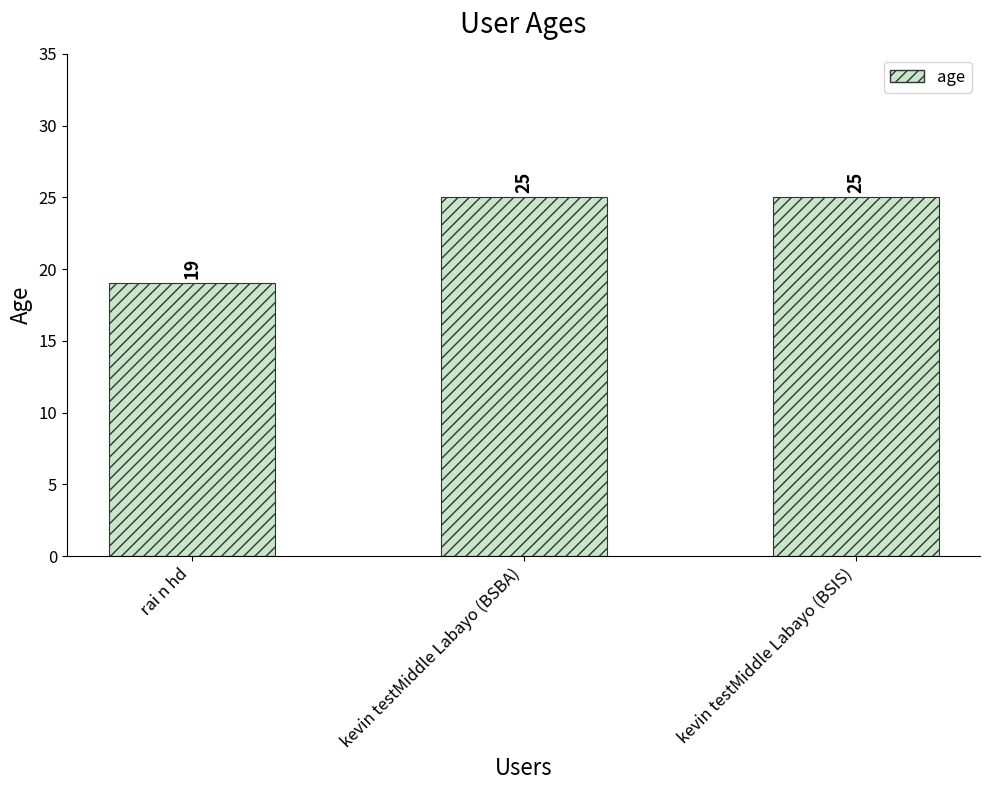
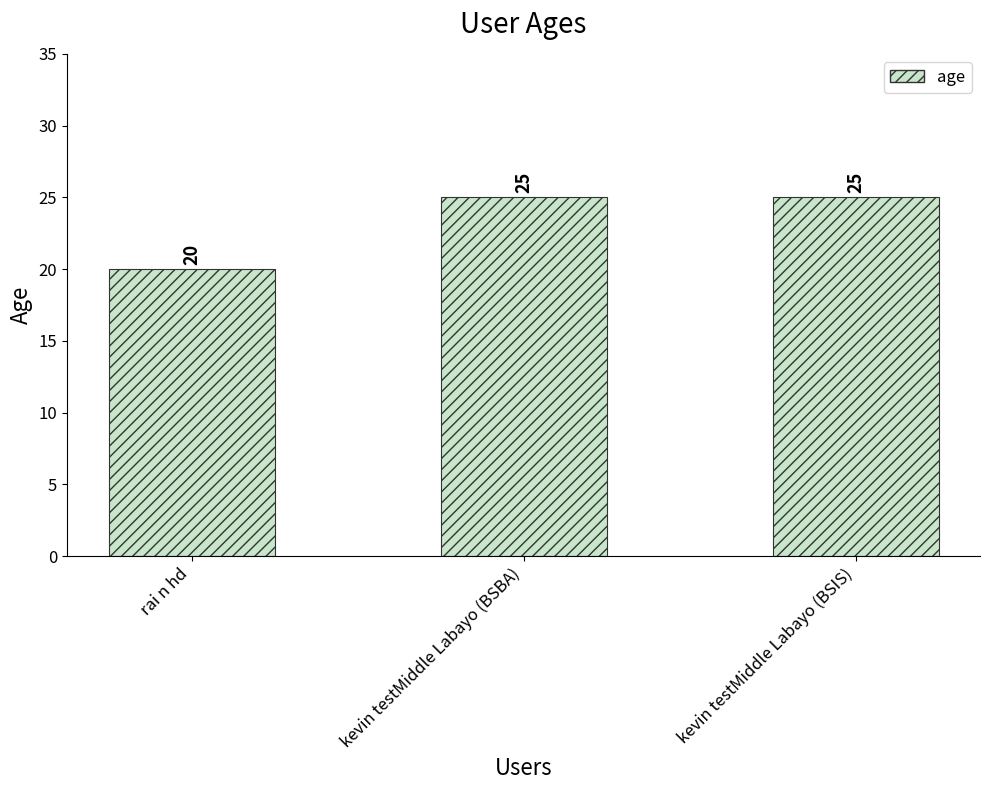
  {
-   "rai n hd": 19,
+   "rai n hd": 20,
    "kevin testMiddle Labayo (BSBA)": 25,
    "kevin testMiddle Labayo (BSIS)": 25
  }
